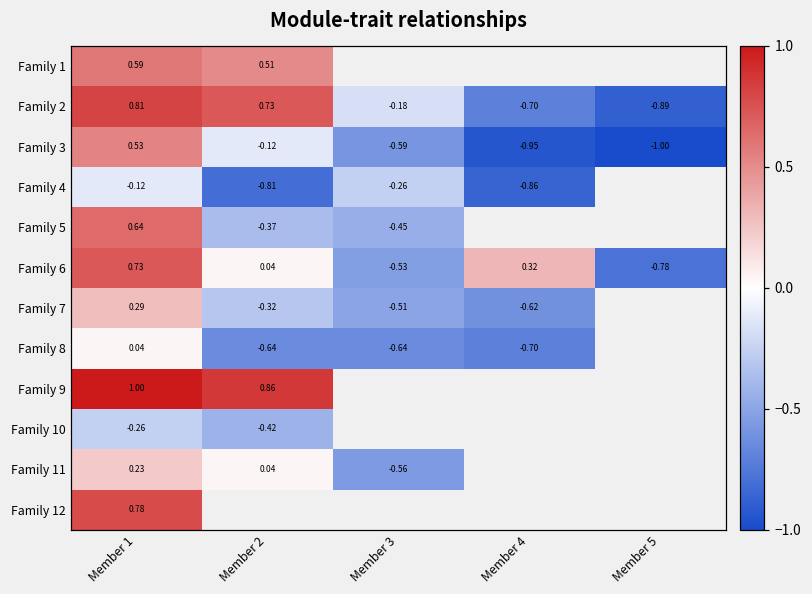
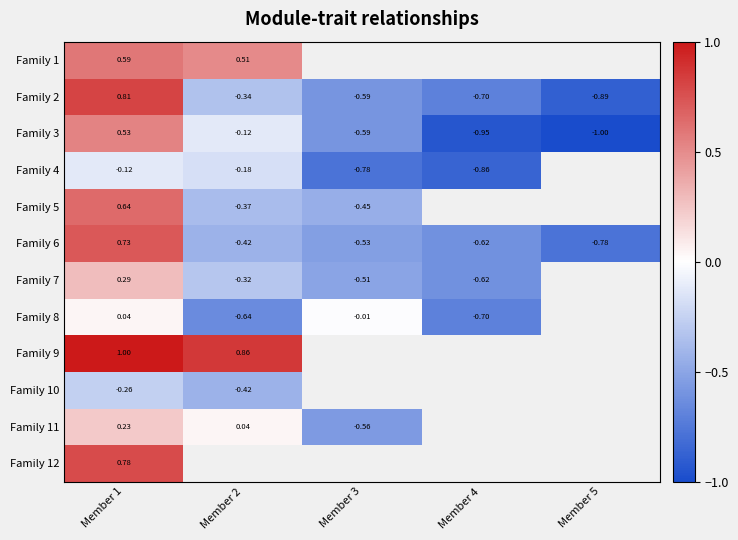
  {
    "Family 1": {
      "Member 1": 0.59,
      "Member 2": 0.51
    },
    "Family 2": {
      "Member 1": 0.81,
-     "Member 2": 0.73,
-     "Member 3": -0.18,
+     "Member 2": -0.34,
+     "Member 3": -0.59,
      "Member 4": -0.70,
      "Member 5": -0.89
    },
    "Family 3": {
      "Member 1": 0.53,
      "Member 2": -0.12,
      "Member 3": -0.59,
      "Member 4": -0.95,
      "Member 5": -1.00
    },
    "Family 4": {
      "Member 1": -0.12,
-     "Member 2": -0.81,
-     "Member 3": -0.26,
+     "Member 2": -0.18,
+     "Member 3": -0.78,
      "Member 4": -0.86
    },
    "Family 5": {
      "Member 1": 0.64,
      "Member 2": -0.37,
      "Member 3": -0.45
    },
    "Family 6": {
      "Member 1": 0.73,
-     "Member 2": 0.04,
+     "Member 2": -0.42,
      "Member 3": -0.53,
-     "Member 4": 0.32,
+     "Member 4": -0.62,
      "Member 5": -0.78
    },
    "Family 7": {
      "Member 1": 0.29,
      "Member 2": -0.32,
      "Member 3": -0.51,
      "Member 4": -0.62
    },
    "Family 8": {
      "Member 1": 0.04,
      "Member 2": -0.64,
-     "Member 3": -0.64,
+     "Member 3": -0.01,
      "Member 4": -0.70
    },
    "Family 9": {
      "Member 1": 1.00,
      "Member 2": 0.86
    },
    "Family 10": {
      "Member 1": -0.26,
      "Member 2": -0.42
    },
    "Family 11": {
      "Member 1": 0.23,
      "Member 2": 0.04,
      "Member 3": -0.56
    },
    "Family 12": {
      "Member 1": 0.78
    }
  }
